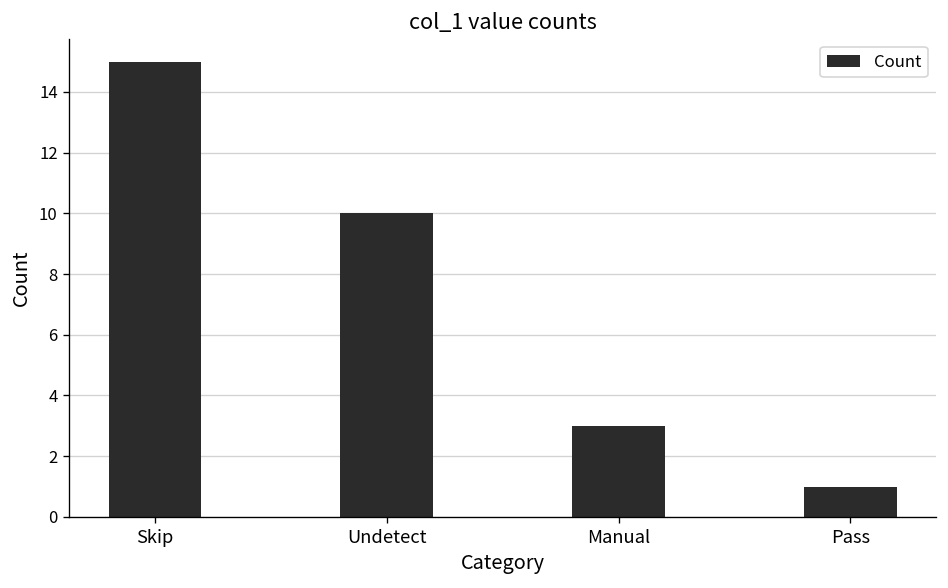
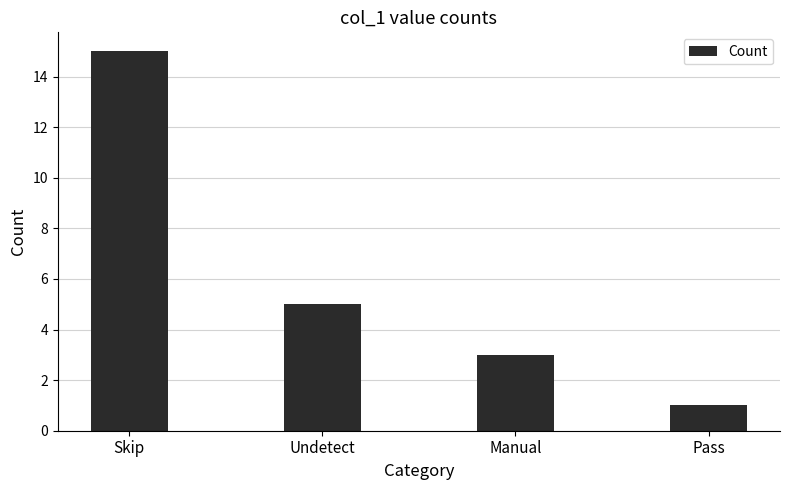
  {
    "Skip": 15,
-   "Undetect": 10,
+   "Undetect": 5,
    "Manual": 3,
    "Pass": 1
  }
